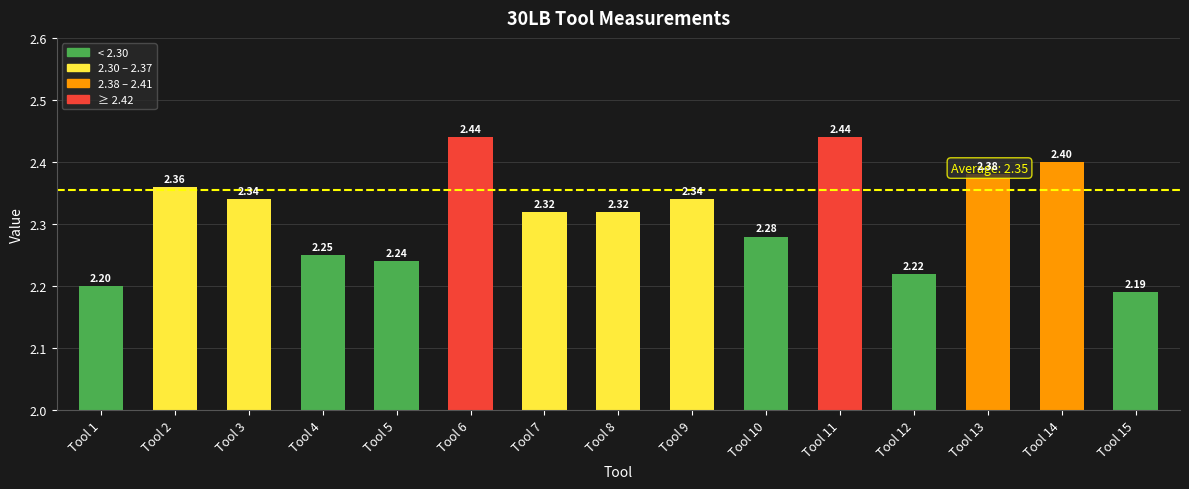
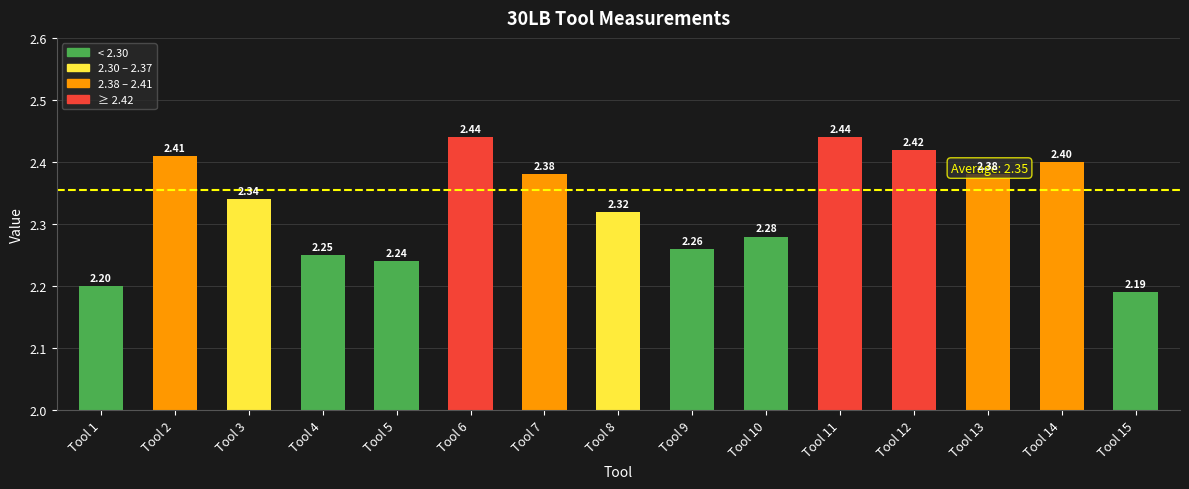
  {
    "Tool 1": 2.20,
-   "Tool 2": 2.36,
+   "Tool 2": 2.41,
    "Tool 3": 2.34,
    "Tool 4": 2.25,
    "Tool 5": 2.24,
    "Tool 6": 2.44,
-   "Tool 7": 2.32,
+   "Tool 7": 2.38,
    "Tool 8": 2.32,
-   "Tool 9": 2.34,
+   "Tool 9": 2.26,
    "Tool 10": 2.28,
    "Tool 11": 2.44,
-   "Tool 12": 2.22,
+   "Tool 12": 2.42,
    "Tool 14": 2.40,
    "Tool 15": 2.19
  }
